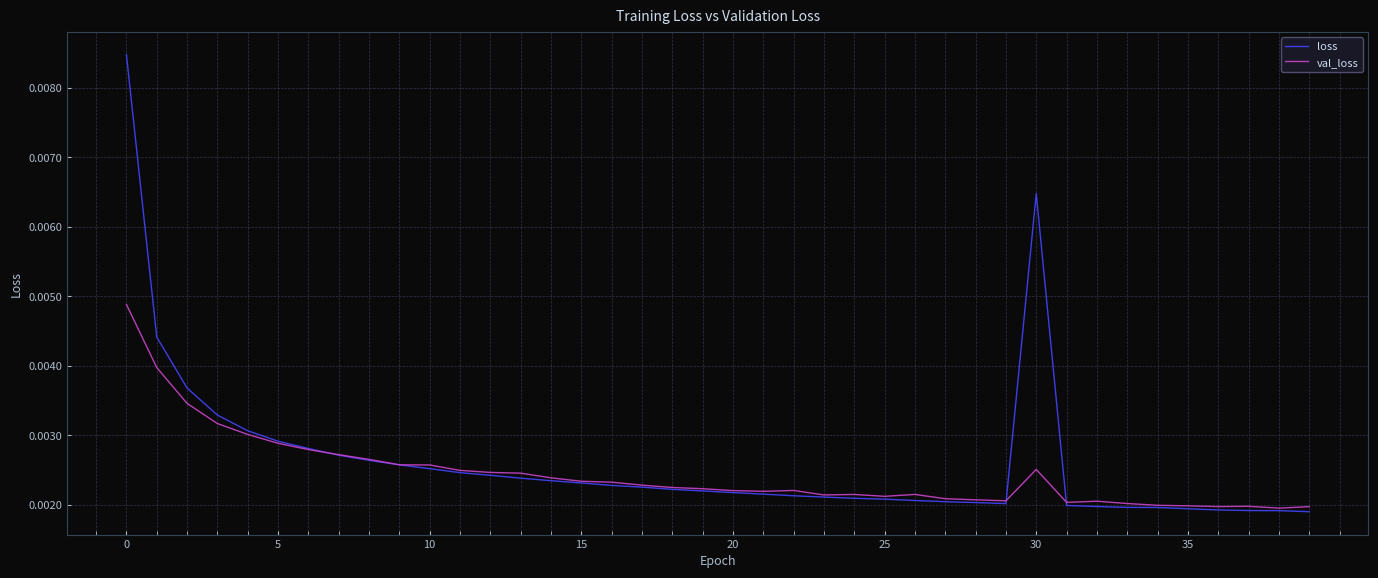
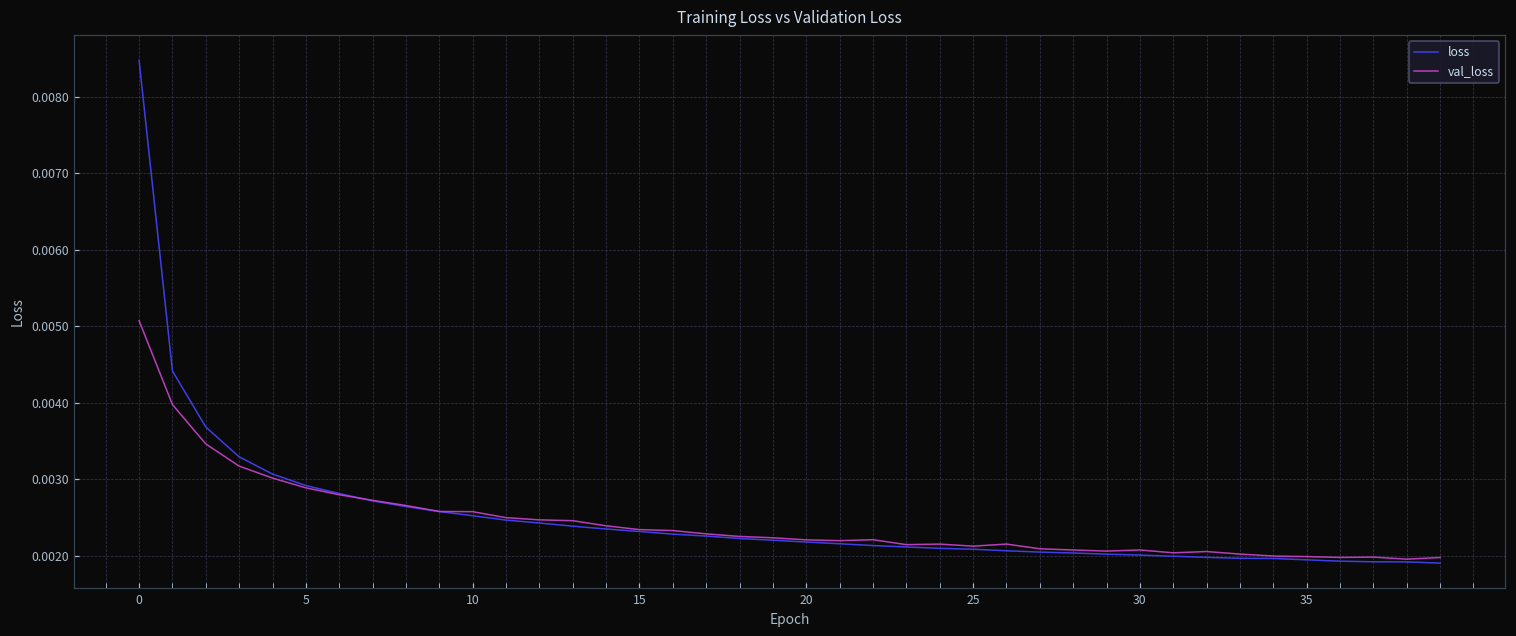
  {
    "loss": {
      "0": 0.0085,
      "10": 0.0025,
      "25": 0.0021,
-     "30": 0.0065,
+     "30": 0.0020,
      "35": 0.0019
    },
    "val_loss": {
-     "0": 0.0049,
+     "0": 0.0051,
      "10": 0.0026,
      "25": 0.0021,
-     "30": 0.0025,
+     "30": 0.0021,
      "35": 0.0020
    }
  }
